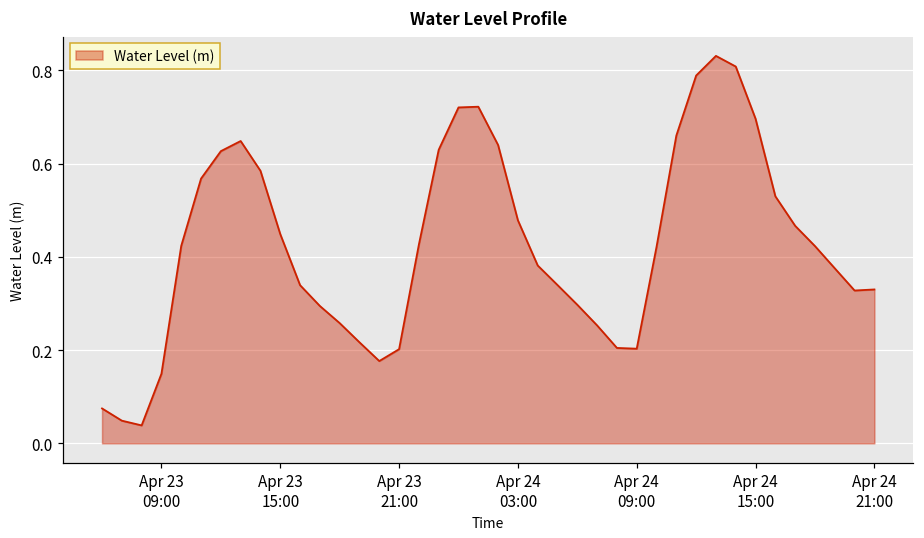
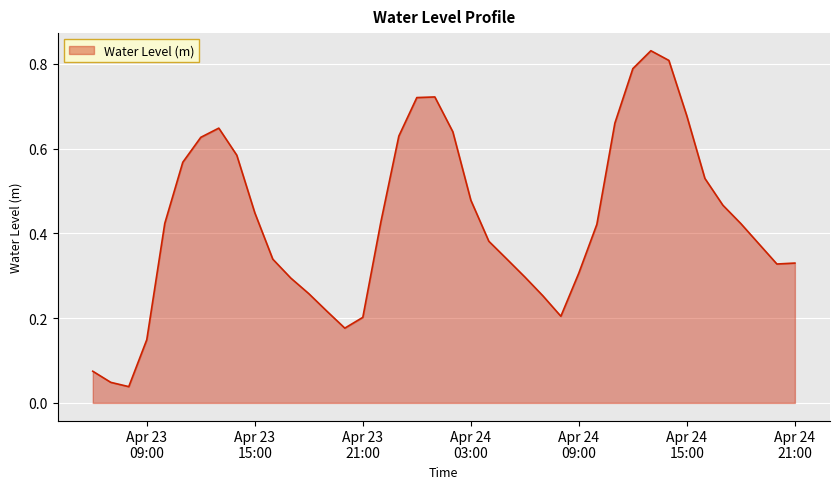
  {
    "Apr 23 09:00": 0.15,
    "Apr 23 15:00": 0.45,
    "Apr 23 21:00": 0.20,
    "Apr 24 03:00": 0.48,
-   "Apr 24 09:00": 0.20,
-   "Apr 24 15:00": 0.70,
+   "Apr 24 09:00": 0.31,
+   "Apr 24 15:00": 0.68,
    "Apr 24 21:00": 0.33
  }
